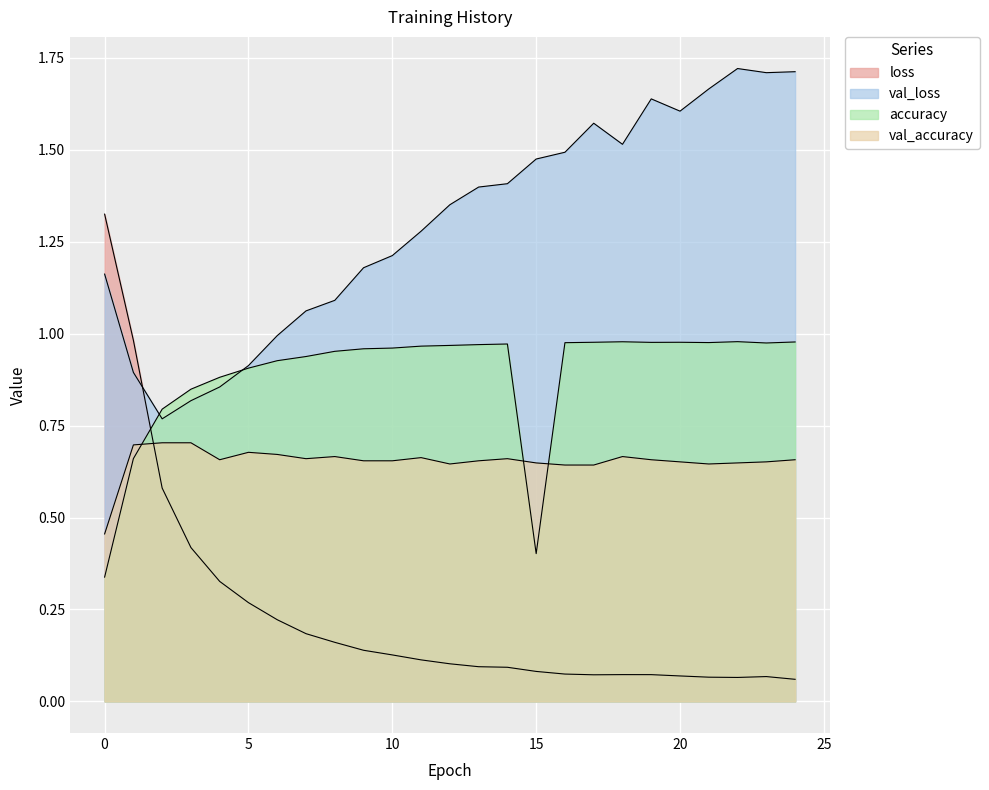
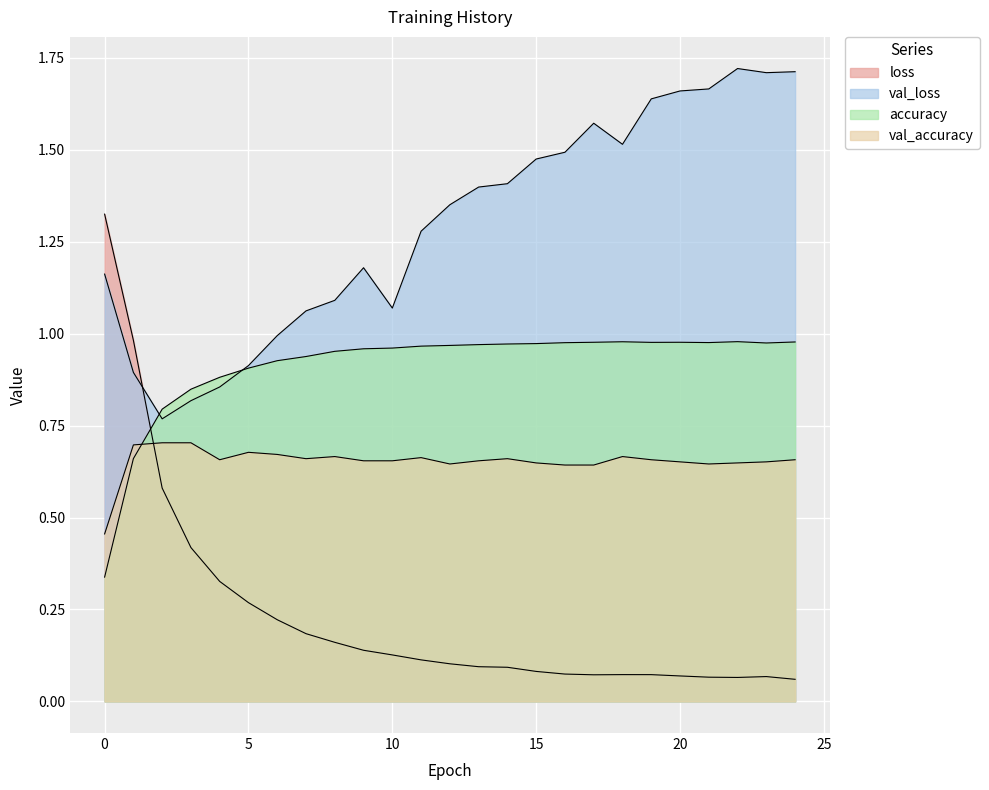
  {
    "val_loss": {
      "0": 1.16,
-     "10": 1.21,
+     "10": 1.07,
      "15": 1.47,
-     "20": 1.60
+     "20": 1.66
    },
    "accuracy": {
      "0": 0.34,
      "10": 0.96,
-     "15": 0.40,
+     "15": 0.97,
      "20": 0.98
    }
  }
